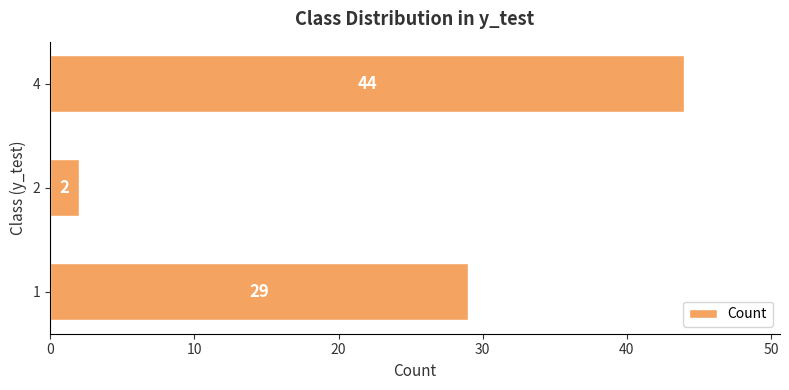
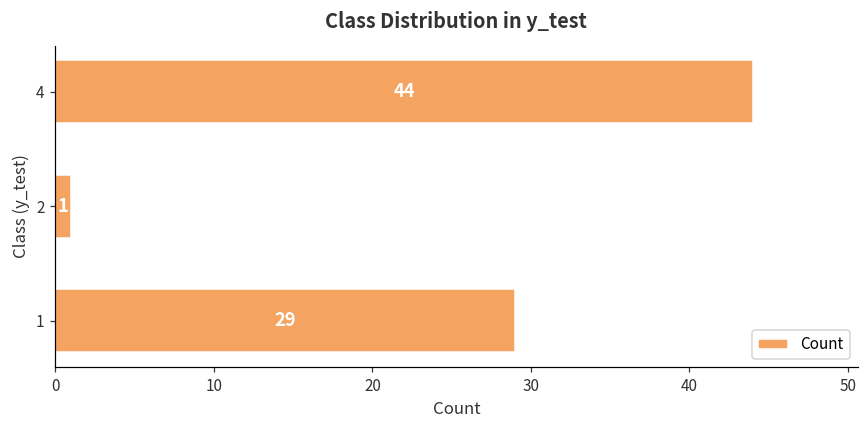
  {
    "4": 44,
-   "2": 2,
+   "2": 1,
    "1": 29
  }
